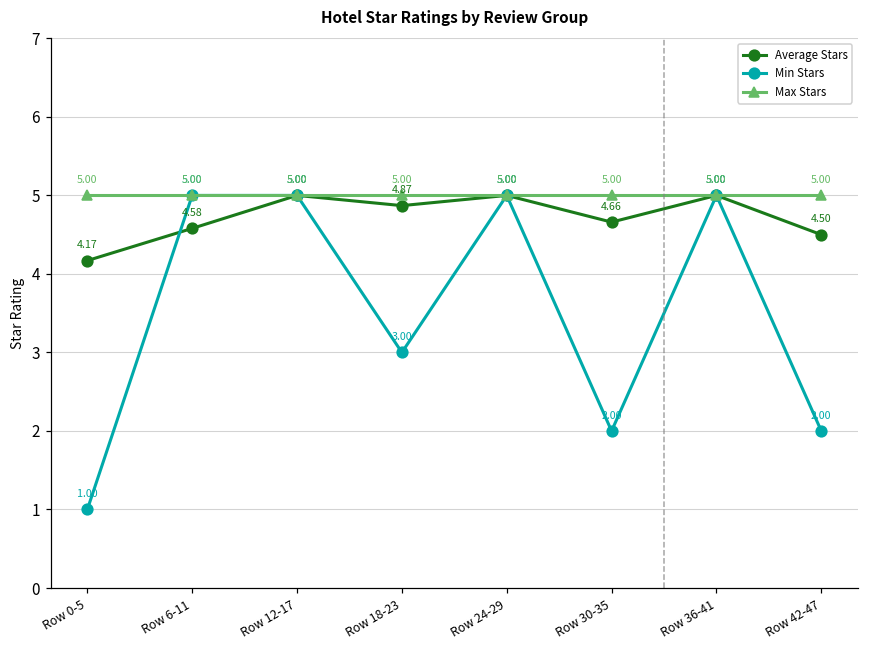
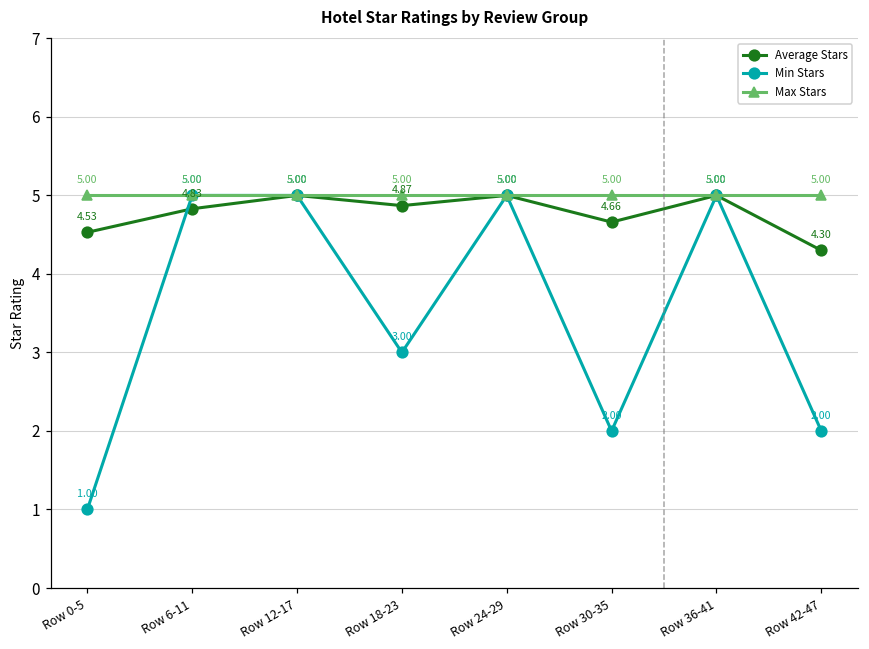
  {
    "Average Stars": {
-     "Row 0-5": 4.17,
-     "Row 6-11": 4.58,
+     "Row 0-5": 4.53,
+     "Row 6-11": 4.83,
      "Row 30-35": 4.66,
-     "Row 42-47": 4.50
+     "Row 42-47": 4.30
    },
    "Min Stars": {
      "Row 0-5": 1.00,
      "Row 18-23": 3.00,
      "Row 30-35": 2.00,
      "Row 42-47": 2.00
    },
    "Max Stars": {
      "Row 0-5": 5.00,
      "Row 18-23": 5.00,
      "Row 30-35": 5.00,
      "Row 42-47": 5.00
    }
  }
